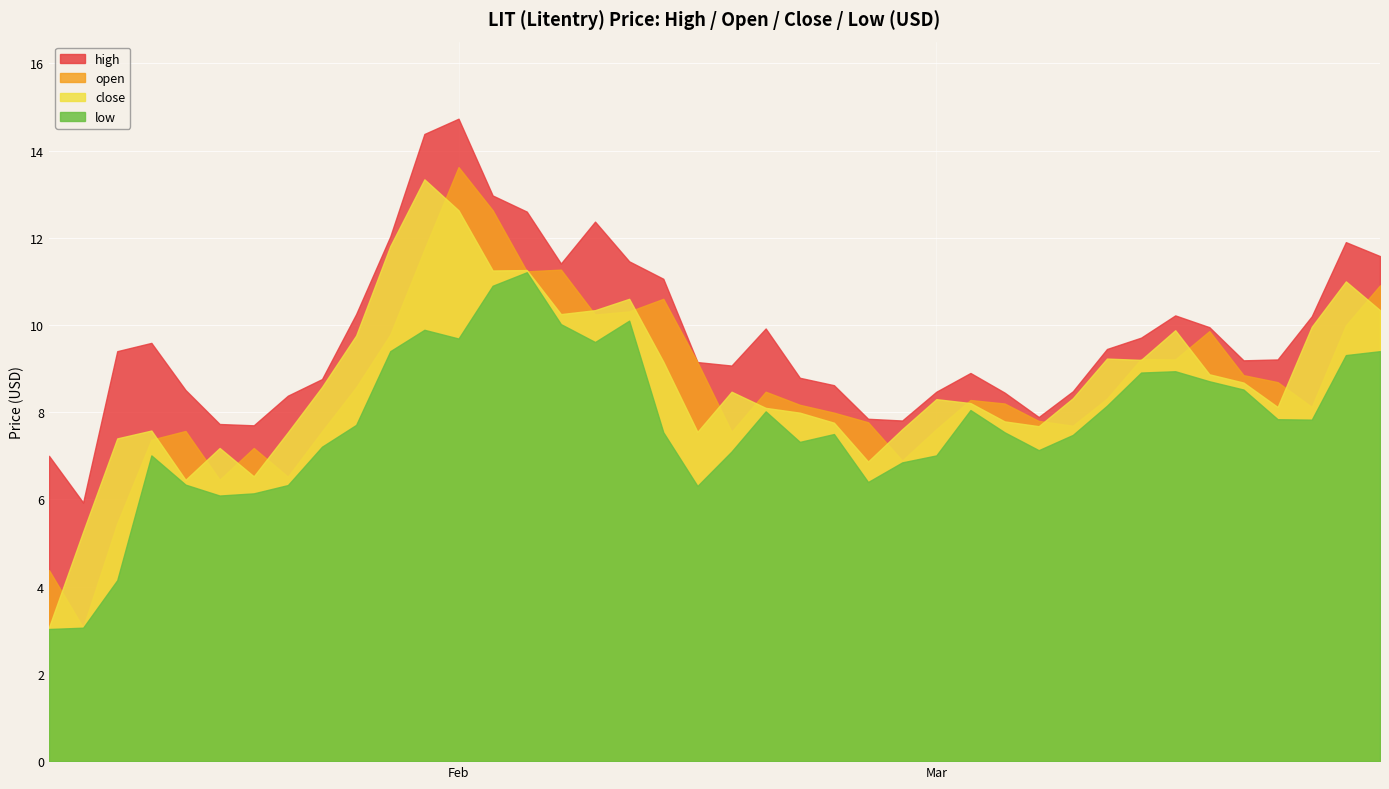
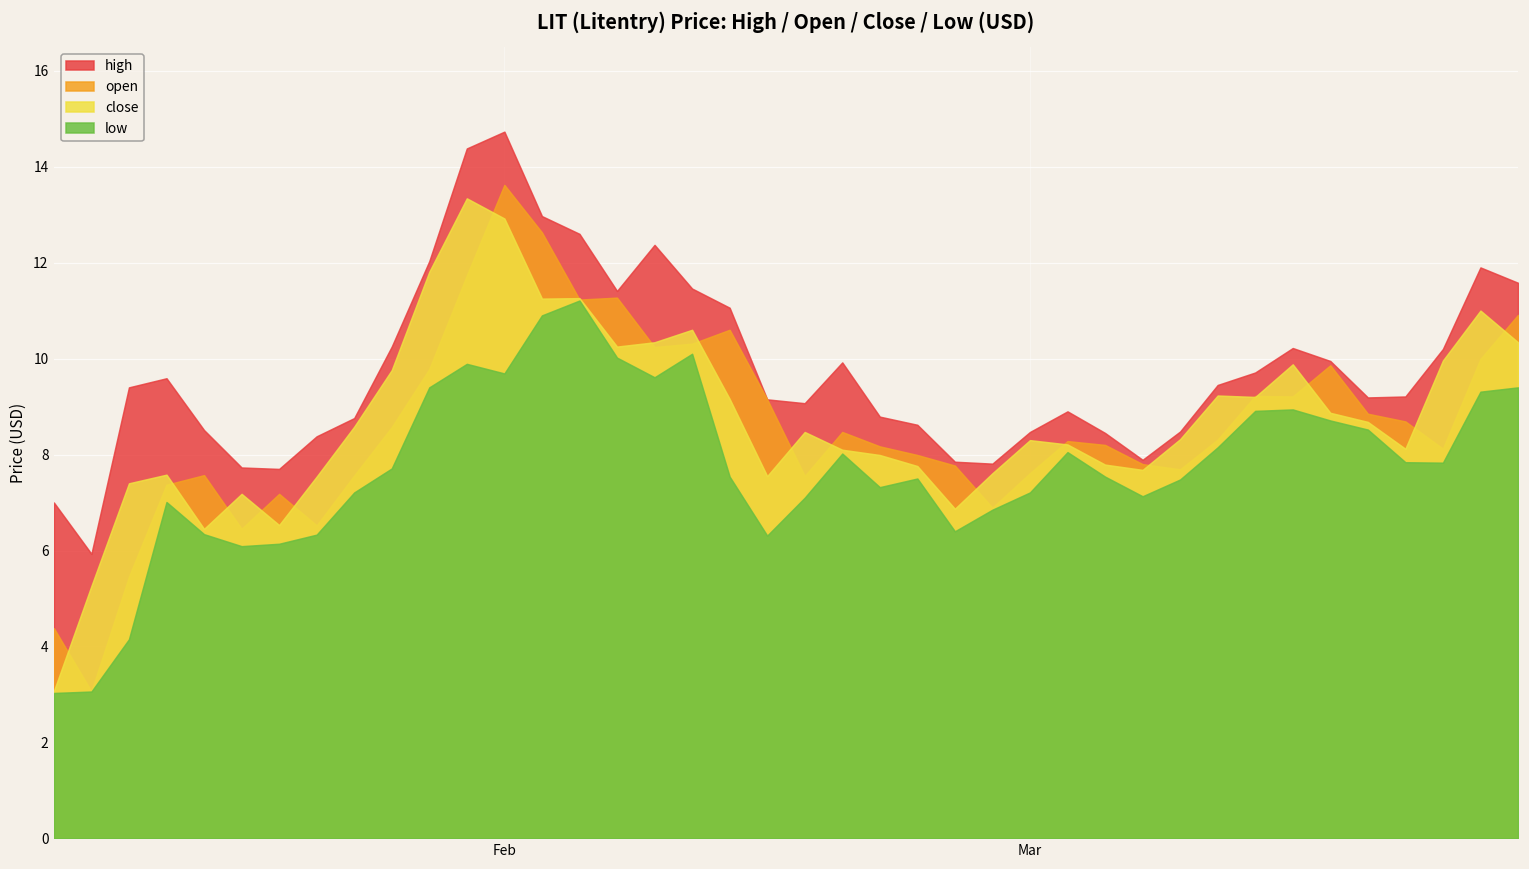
  {
    "high": {
      "Feb": 14.7,
      "Mar": 8.5
    },
    "open": {
      "Feb": 13.6,
      "Mar": 7.6
    },
    "close": {
-     "Feb": 12.6,
+     "Feb": 12.9,
      "Mar": 8.3
    },
    "low": {
      "Feb": 9.7,
-     "Mar": 7.0
+     "Mar": 7.2
    }
  }
